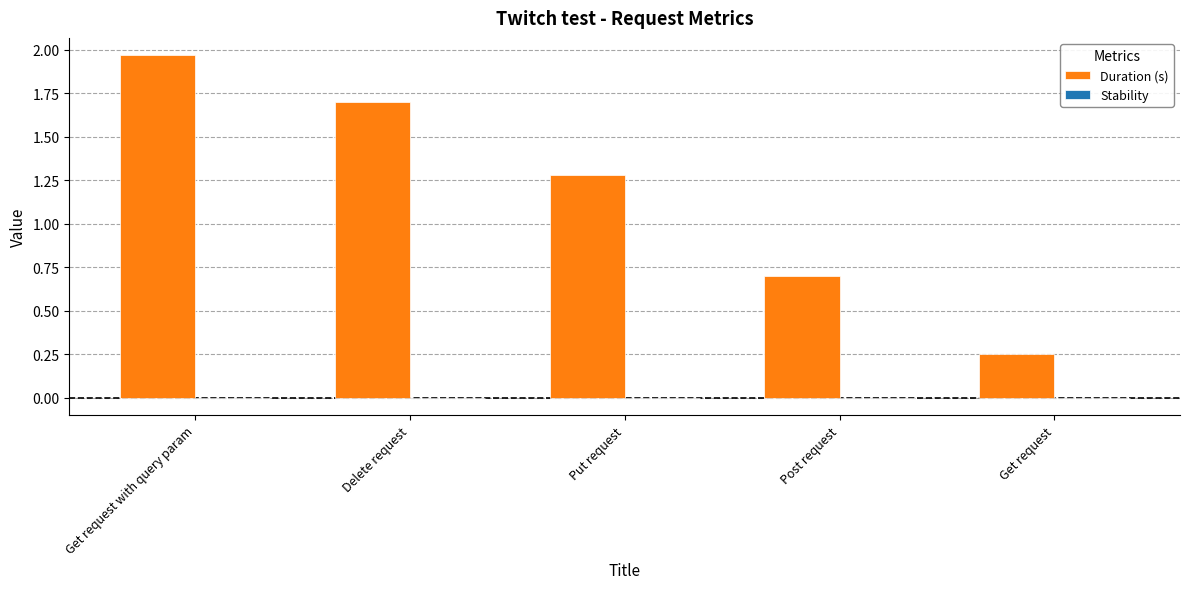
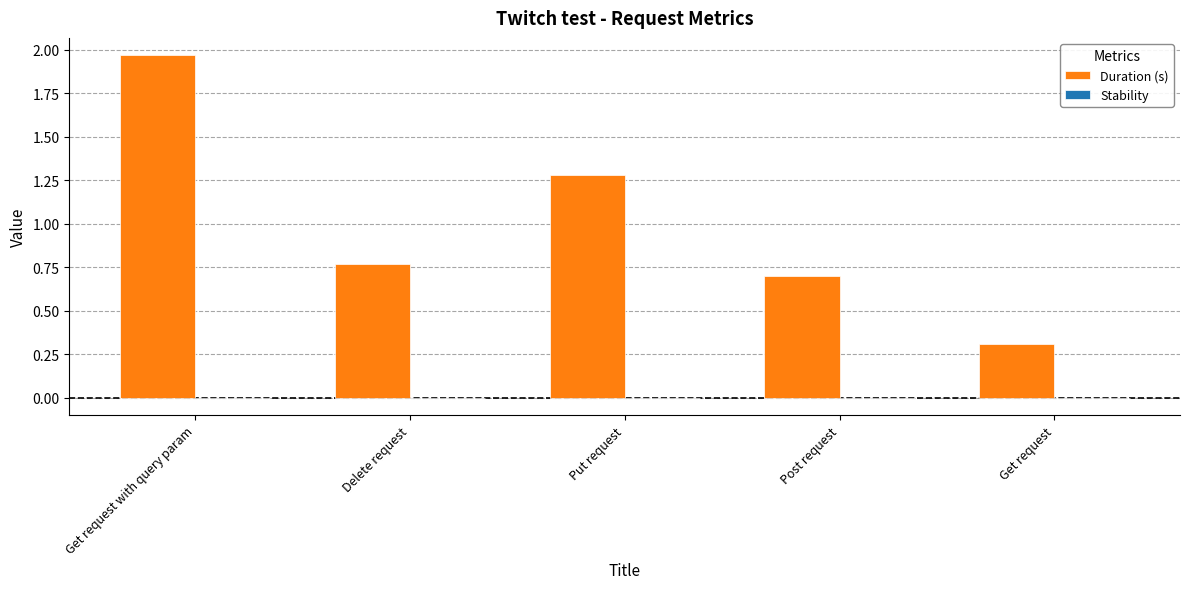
  {
    "Duration (s)": {
      "Get request with query param": 1.97,
-     "Delete request": 1.70,
+     "Delete request": 0.77,
      "Put request": 1.28,
      "Post request": 0.70,
-     "Get request": 0.25
+     "Get request": 0.31
    },
    "Stability": {
      "Get request with query param": 0.00,
      "Delete request": 0.00,
      "Put request": 0.00,
      "Post request": 0.00,
      "Get request": 0.00
    }
  }
